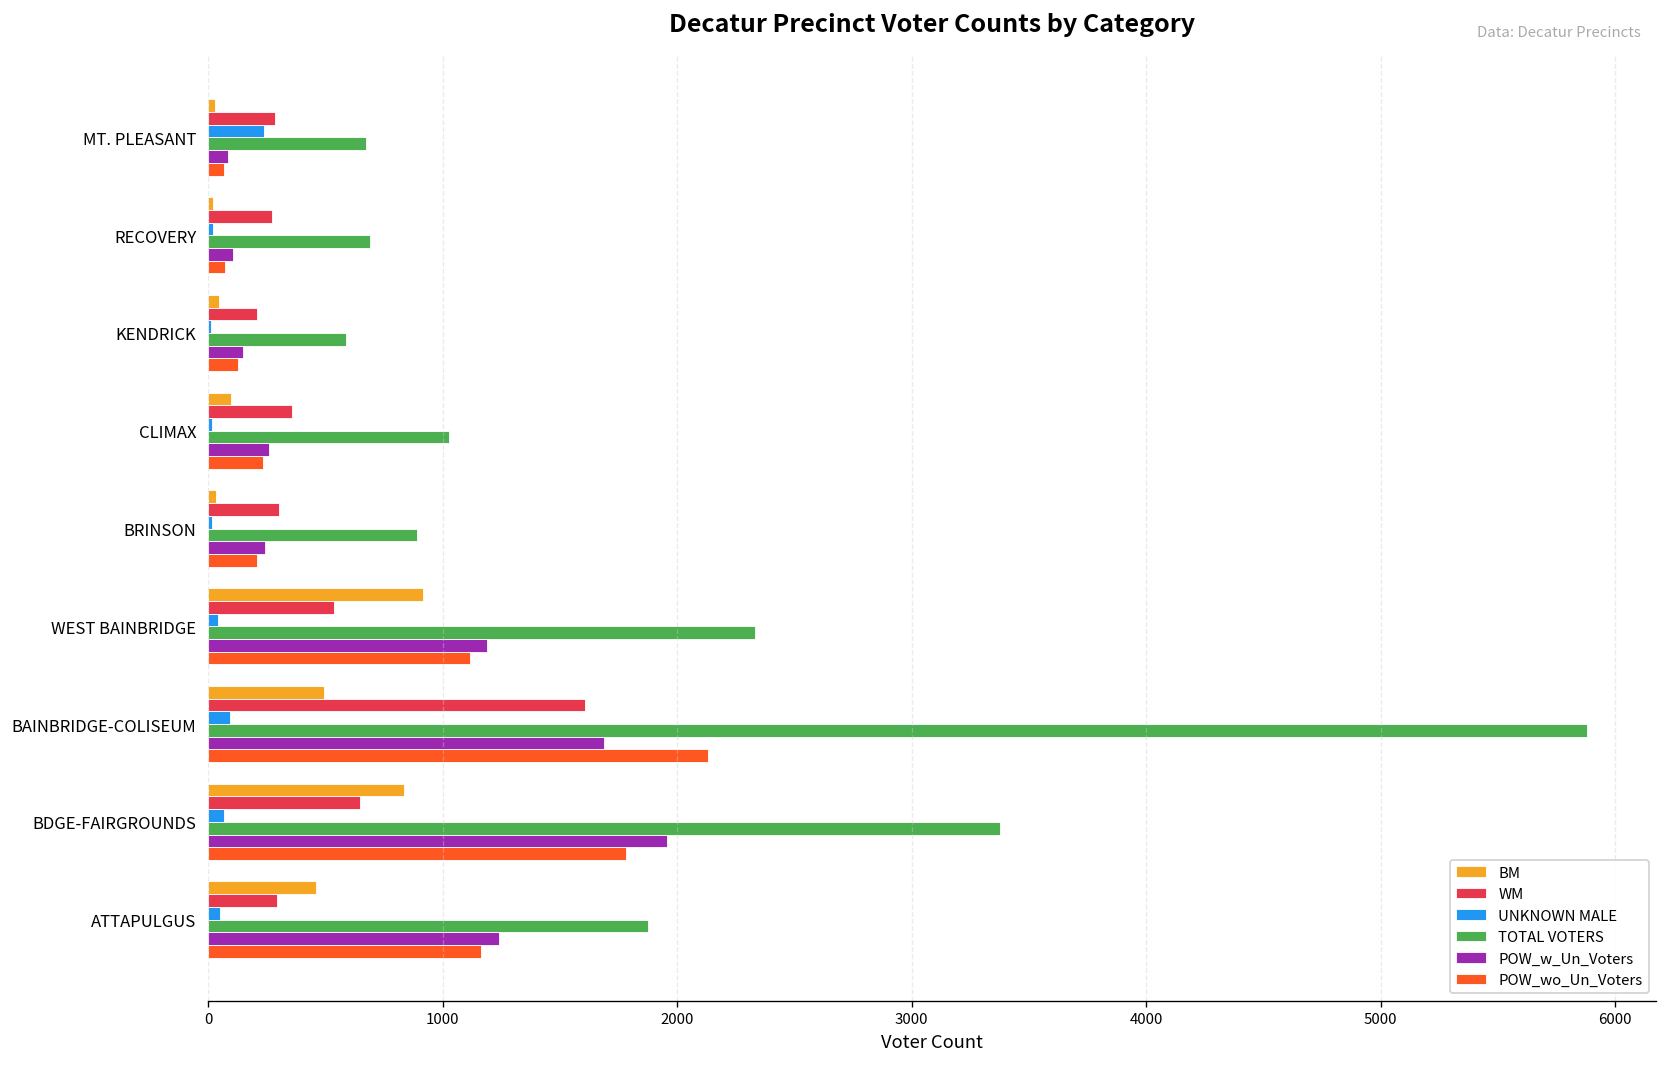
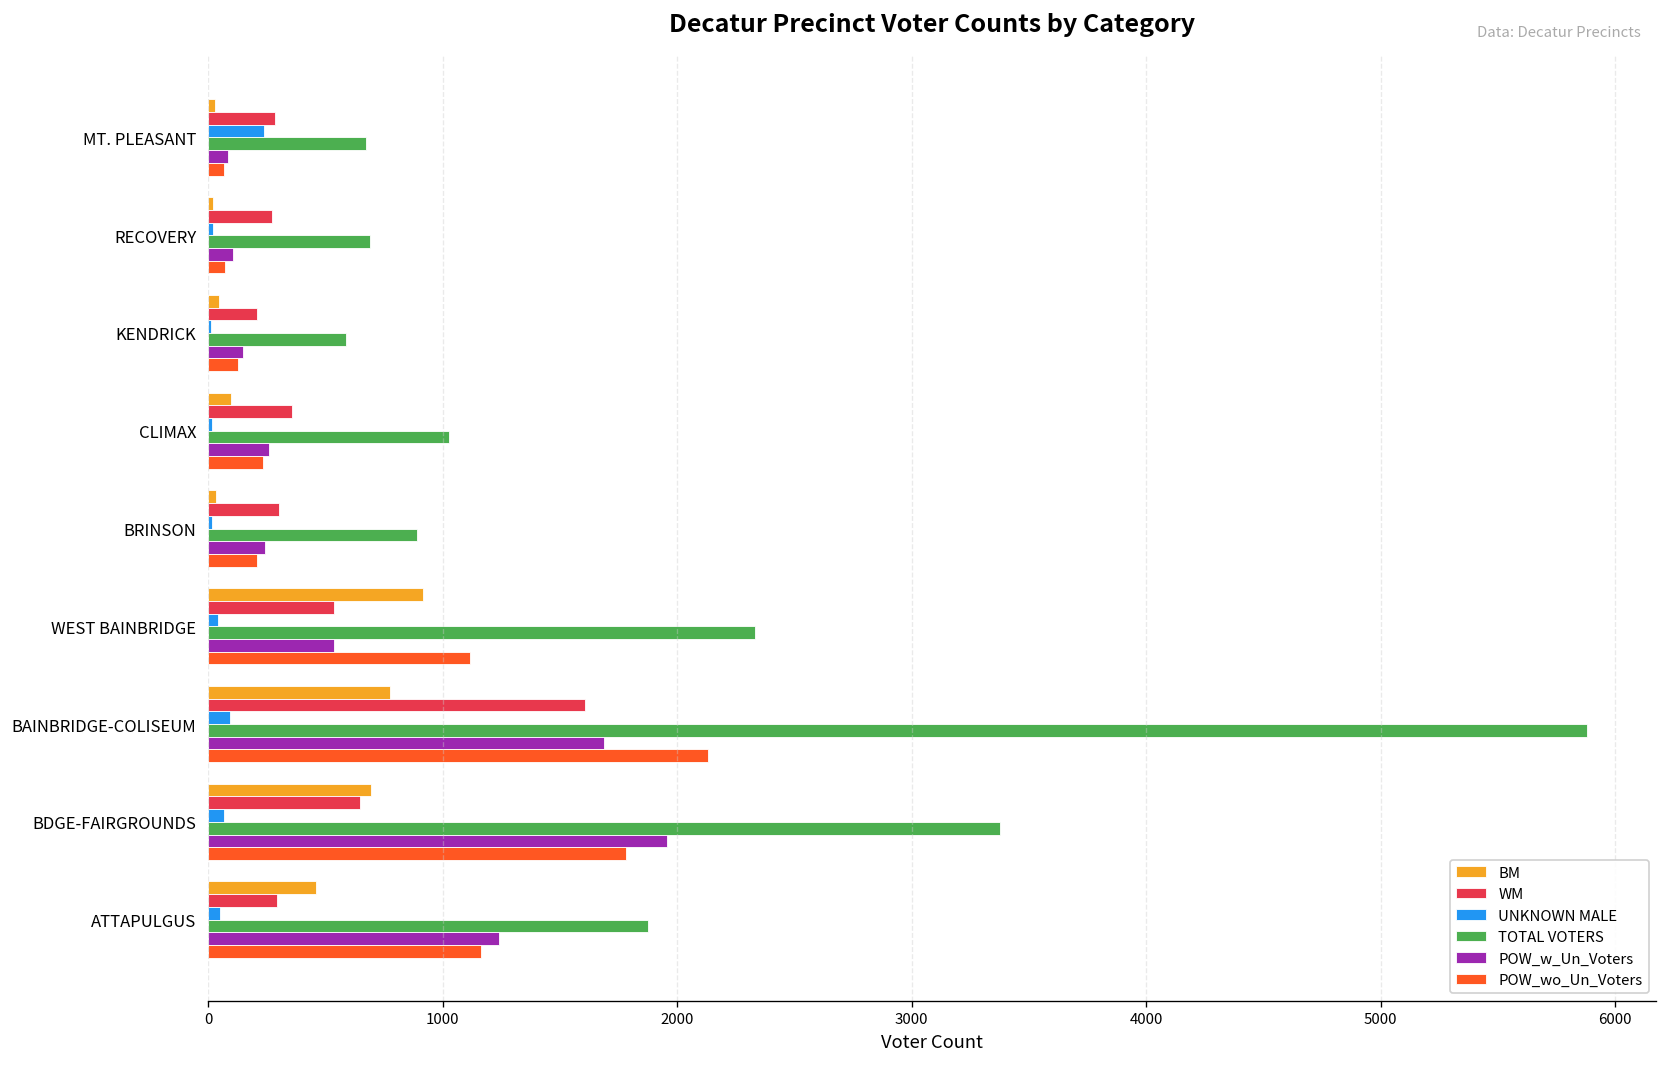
  {
    "BM": {
      "MT. PLEASANT": 30,
      "RECOVERY": 20,
      "KENDRICK": 50,
      "CLIMAX": 100,
      "BRINSON": 30,
      "WEST BAINBRIDGE": 920,
-     "BAINBRIDGE-COLISEUM": 500,
-     "BDGE-FAIRGROUNDS": 840,
+     "BAINBRIDGE-COLISEUM": 780,
+     "BDGE-FAIRGROUNDS": 700,
      "ATTAPULGUS": 460
    },
    "UNKNOWN MALE": {
      "MT. PLEASANT": 240,
      "RECOVERY": 20,
      "KENDRICK": 10,
      "CLIMAX": 20,
      "BRINSON": 20,
      "WEST BAINBRIDGE": 40,
      "BAINBRIDGE-COLISEUM": 90,
      "BDGE-FAIRGROUNDS": 70,
      "ATTAPULGUS": 50
    },
    "TOTAL VOTERS": {
      "MT. PLEASANT": 670,
      "RECOVERY": 690,
      "KENDRICK": 590,
      "CLIMAX": 1030,
      "BRINSON": 890,
      "WEST BAINBRIDGE": 2330,
      "BAINBRIDGE-COLISEUM": 5880,
      "BDGE-FAIRGROUNDS": 3380,
      "ATTAPULGUS": 1870
    },
    "POW_w_Un_Voters": {
      "MT. PLEASANT": 90,
      "RECOVERY": 110,
      "KENDRICK": 150,
      "CLIMAX": 260,
      "BRINSON": 240,
-     "WEST BAINBRIDGE": 1190,
+     "WEST BAINBRIDGE": 540,
      "BAINBRIDGE-COLISEUM": 1690,
      "BDGE-FAIRGROUNDS": 1960,
      "ATTAPULGUS": 1240
    }
  }
